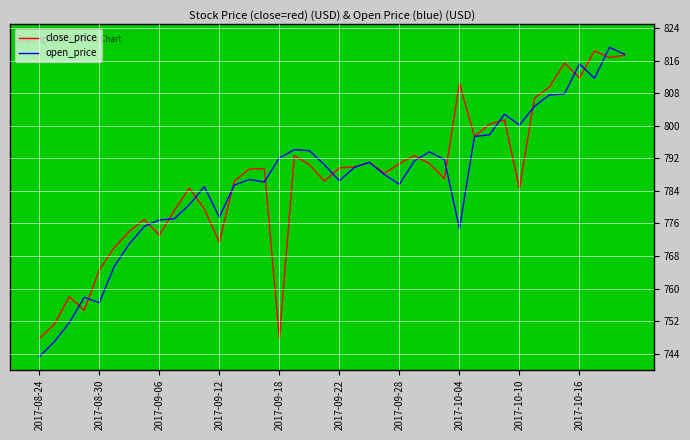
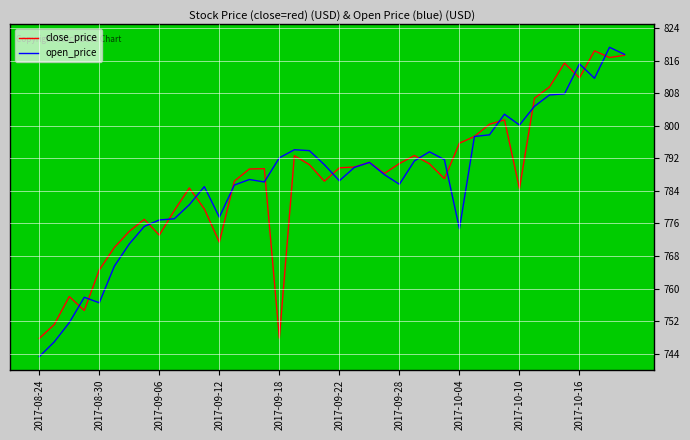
  {
    "close_price": {
      "2017-08-24": 748,
      "2017-08-30": 765,
      "2017-09-06": 773,
      "2017-09-12": 771,
      "2017-09-18": 748,
      "2017-09-22": 790,
      "2017-09-28": 791,
-     "2017-10-04": 810,
+     "2017-10-04": 796,
      "2017-10-10": 785,
      "2017-10-16": 812
    },
    "open_price": {
      "2017-08-24": 743,
      "2017-08-30": 756,
      "2017-09-06": 777,
      "2017-09-12": 778,
      "2017-09-18": 792,
      "2017-09-22": 787,
      "2017-09-28": 786,
      "2017-10-04": 775,
      "2017-10-10": 800,
      "2017-10-16": 815
    }
  }
